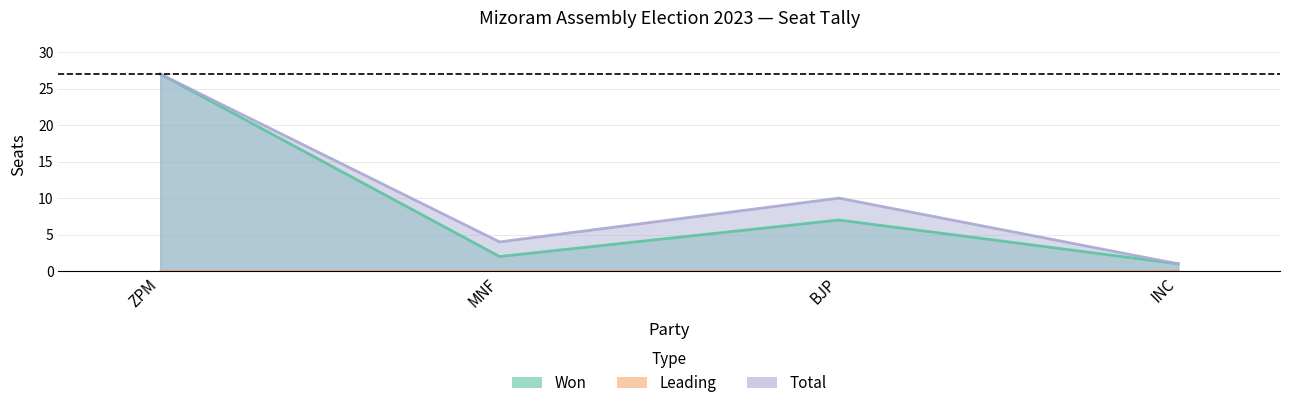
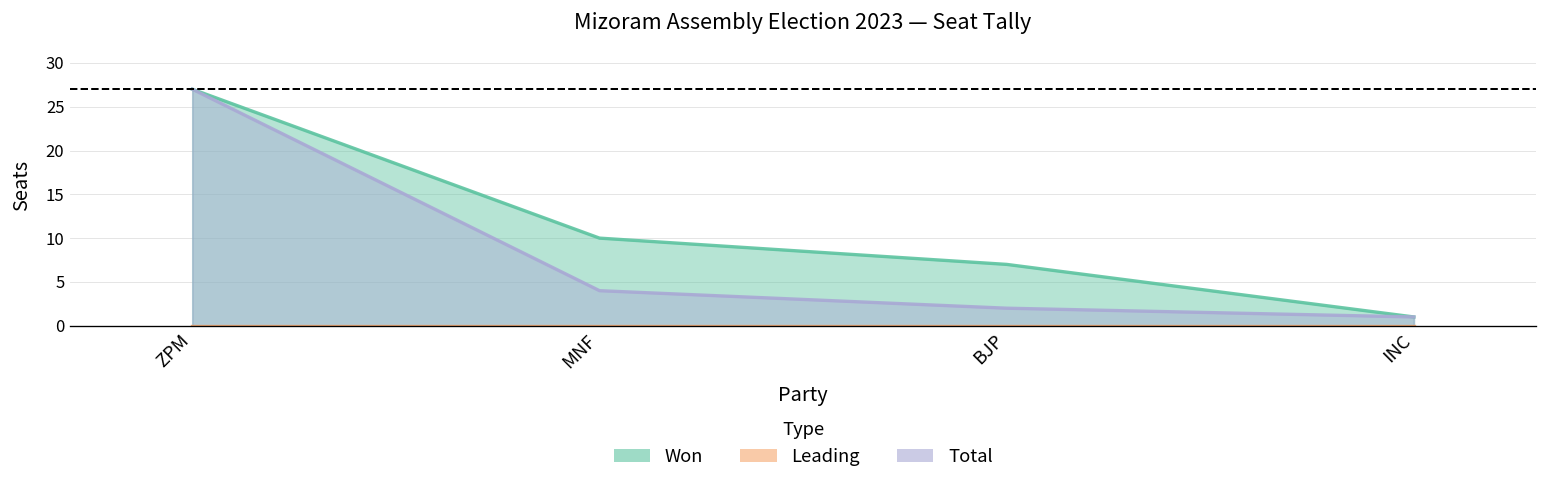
  {
    "Won": {
-     "MNF": 2,
+     "MNF": 10,
      "BJP": 7
    },
    "Leading": {
      "ZPM": 0,
      "MNF": 0,
      "BJP": 0,
      "INC": 0
    },
    "Total": {
      "MNF": 4,
-     "BJP": 10
+     "BJP": 2
    }
  }
